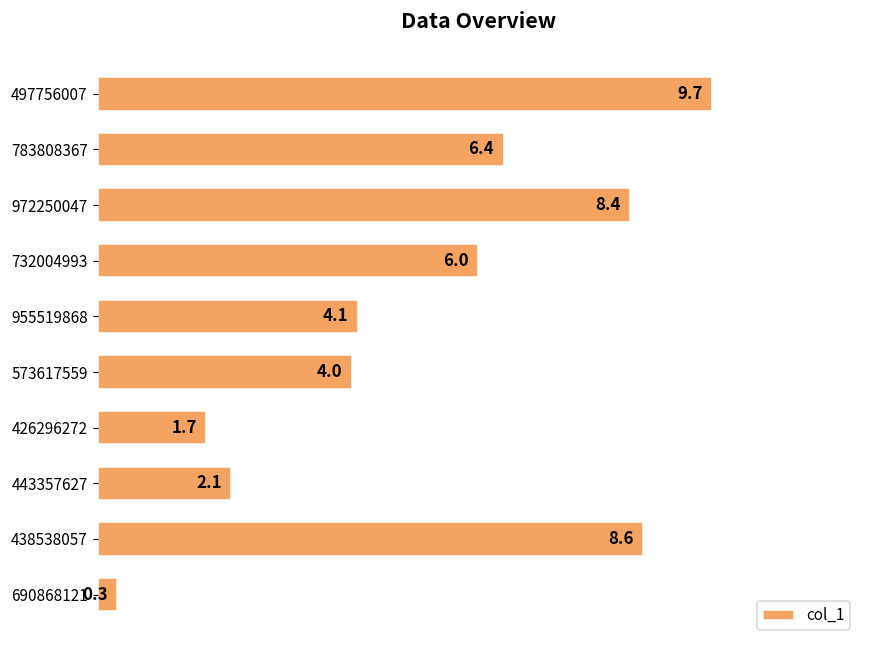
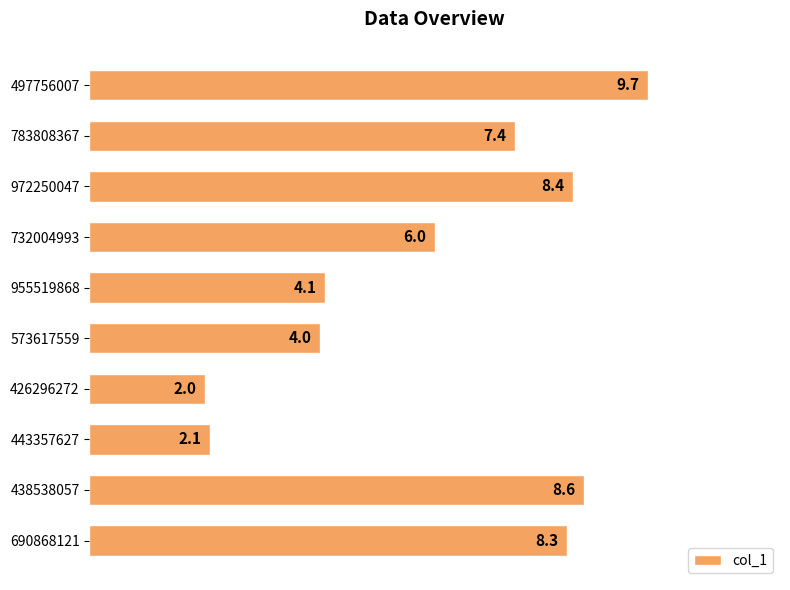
  {
    "497756007": 9.7,
-   "783808367": 6.4,
+   "783808367": 7.4,
    "972250047": 8.4,
    "732004993": 6.0,
    "955519868": 4.1,
    "573617559": 4.0,
-   "426296272": 1.7,
+   "426296272": 2.0,
    "443357627": 2.1,
    "438538057": 8.6,
-   "690868121": 0.3
+   "690868121": 8.3
  }
